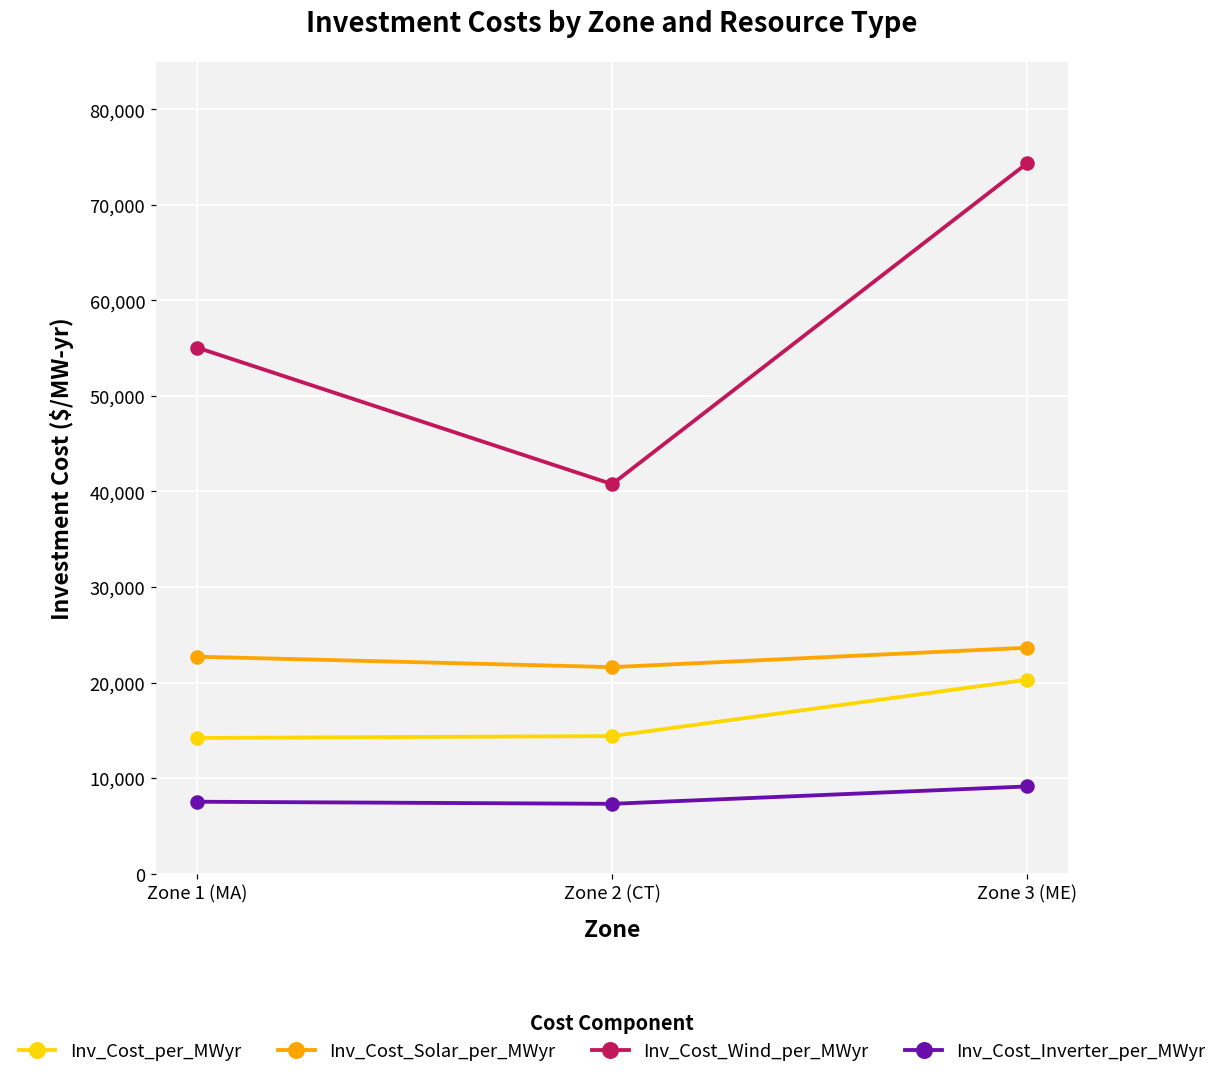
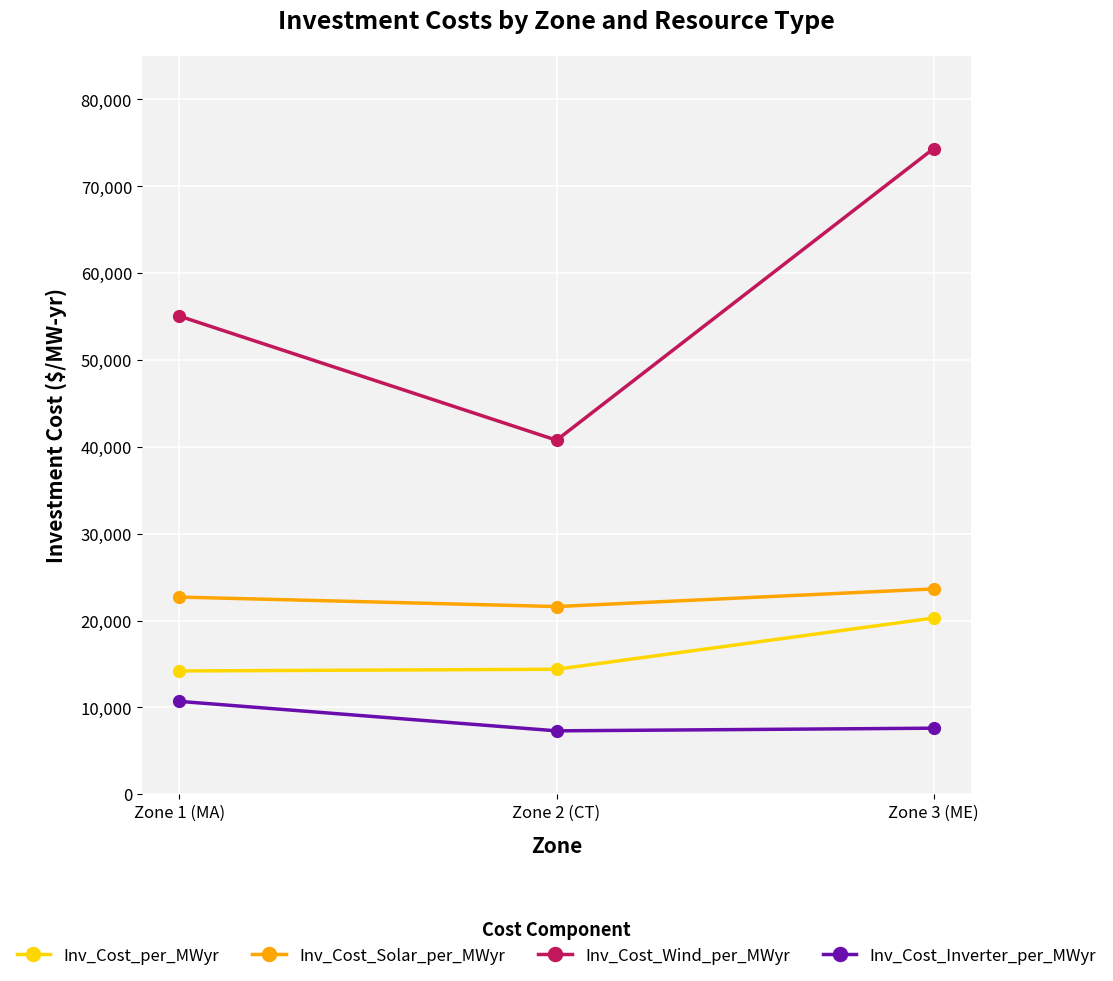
  {
    "Inv_Cost_Wind_per_MWyr": {
      "Zone 1 (MA)": "55,000",
      "Zone 2 (CT)": "41,000",
      "Zone 3 (ME)": "74,000"
    },
    "Inv_Cost_Inverter_per_MWyr": {
-     "Zone 1 (MA)": "8,000",
+     "Zone 1 (MA)": "11,000",
      "Zone 2 (CT)": "7,000",
-     "Zone 3 (ME)": "9,000"
+     "Zone 3 (ME)": "8,000"
    }
  }
